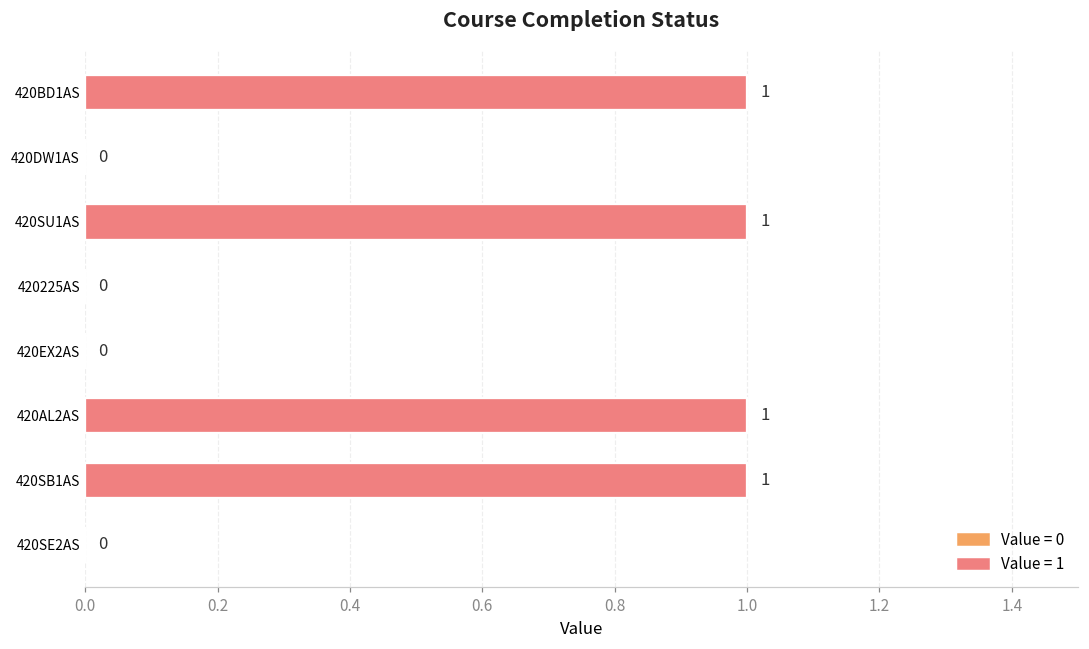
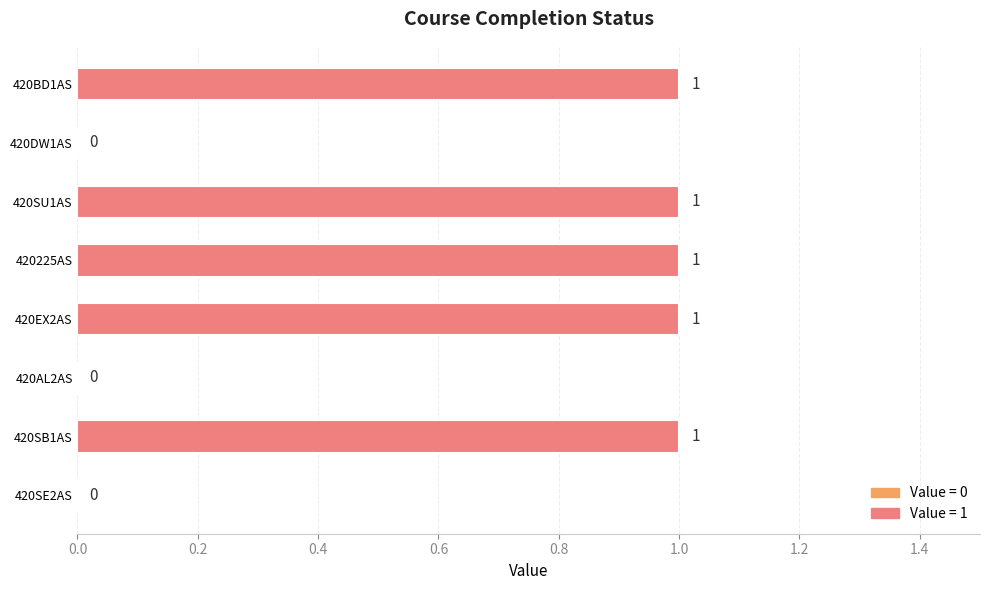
  {
    "420BD1AS": 1,
    "420DW1AS": 0,
    "420SU1AS": 1,
-   "420225AS": 0,
-   "420EX2AS": 0,
-   "420AL2AS": 1,
+   "420225AS": 1,
+   "420EX2AS": 1,
+   "420AL2AS": 0,
    "420SB1AS": 1,
    "420SE2AS": 0
  }
